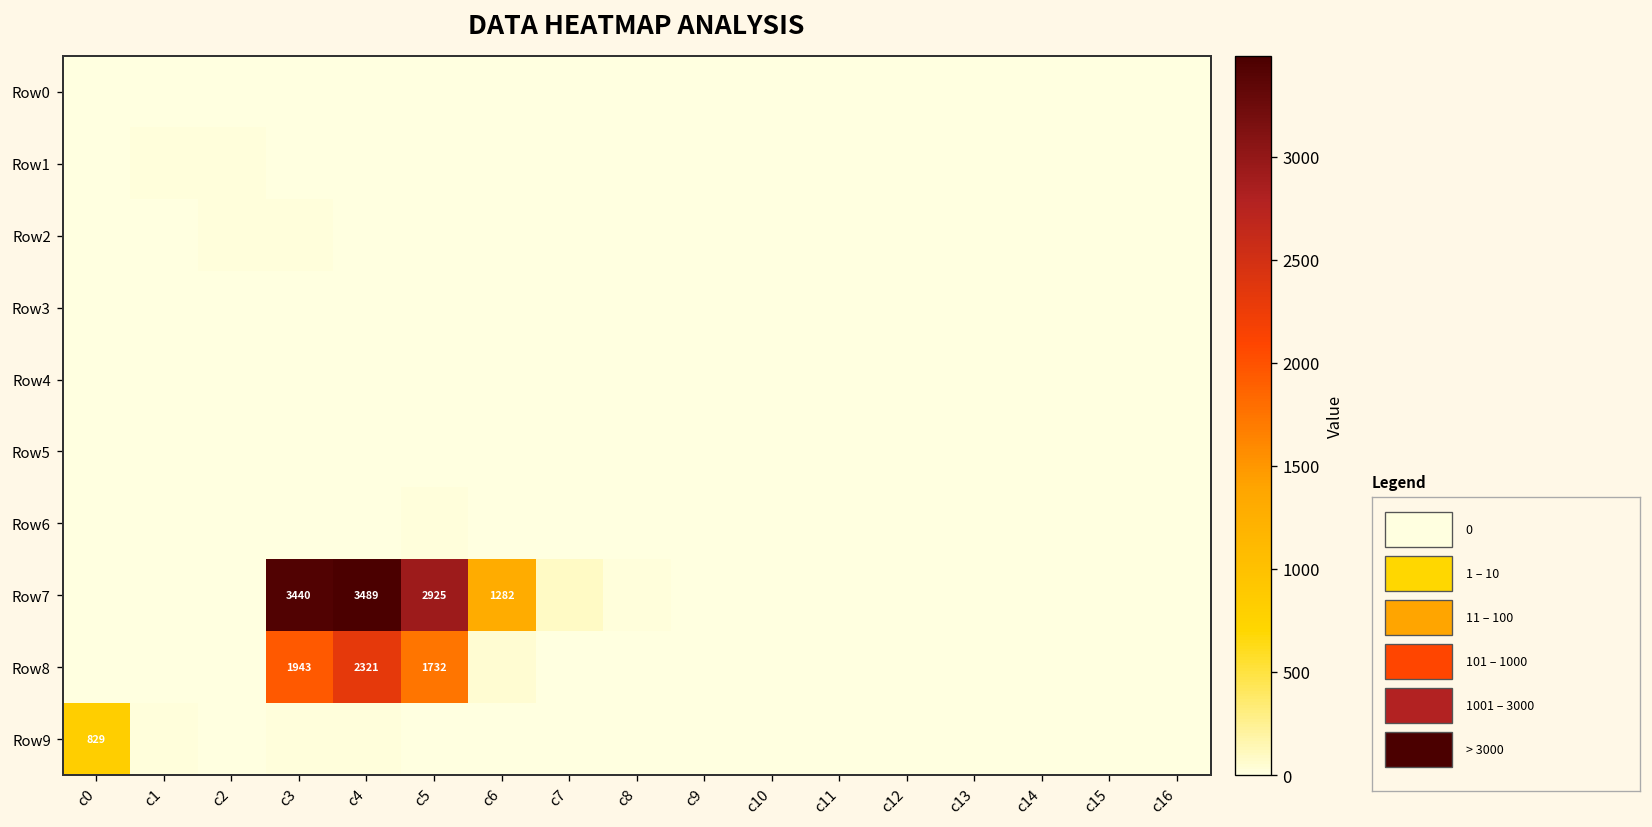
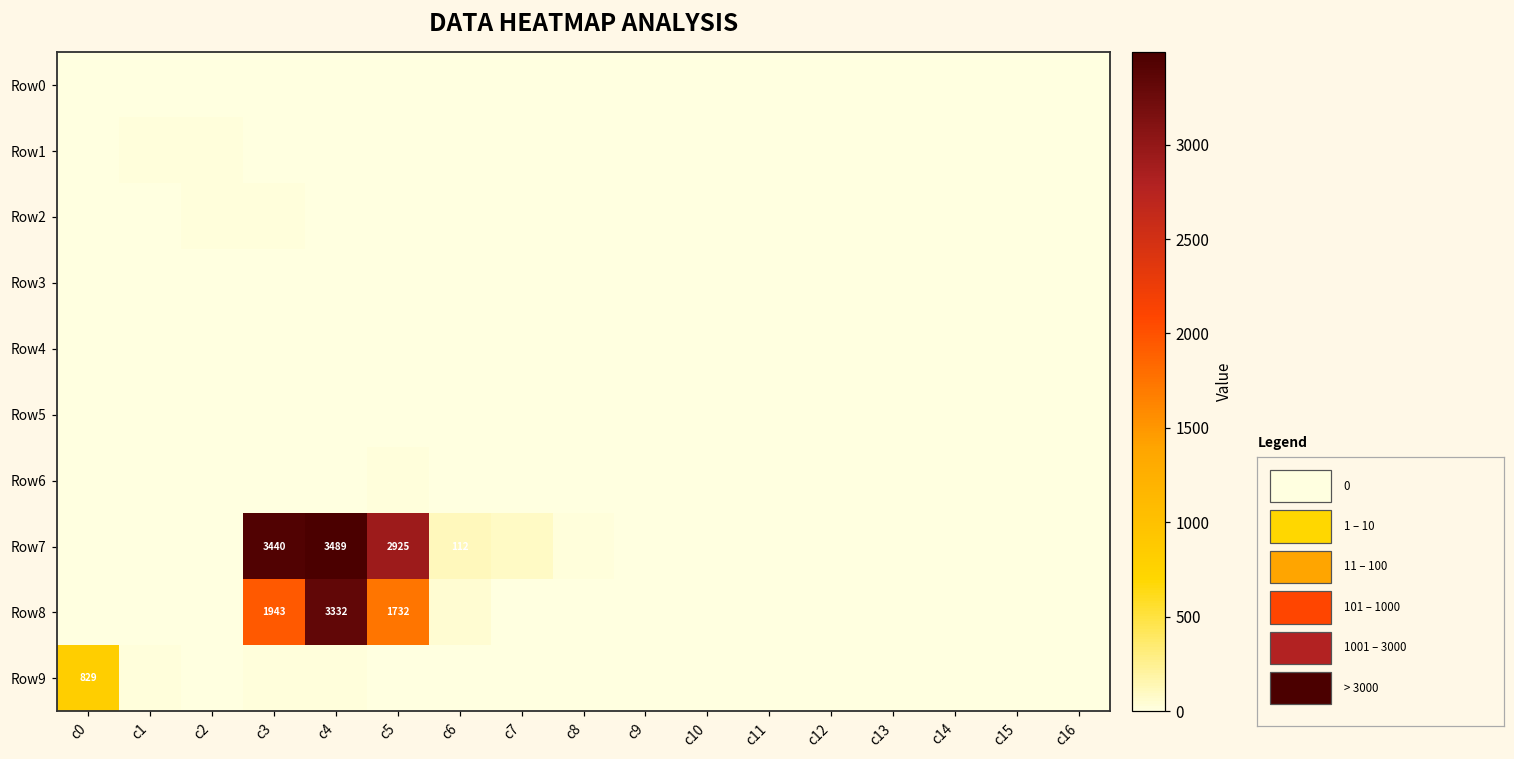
  {
    "Row7": {
      "c3": 3440,
      "c4": 3489,
      "c5": 2925,
-     "c6": 1282
+     "c6": 112
    },
    "Row8": {
      "c3": 1943,
-     "c4": 2321,
+     "c4": 3332,
      "c5": 1732
    },
    "Row9": {
      "c0": 829
    }
  }
